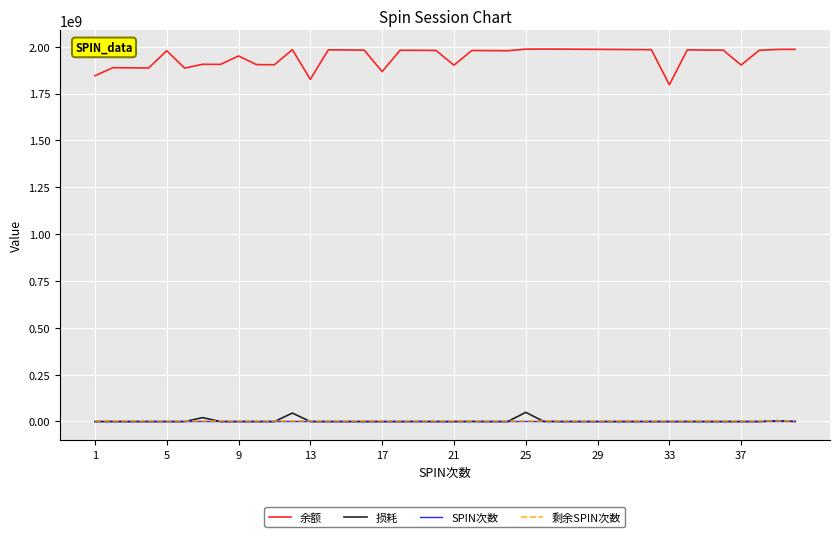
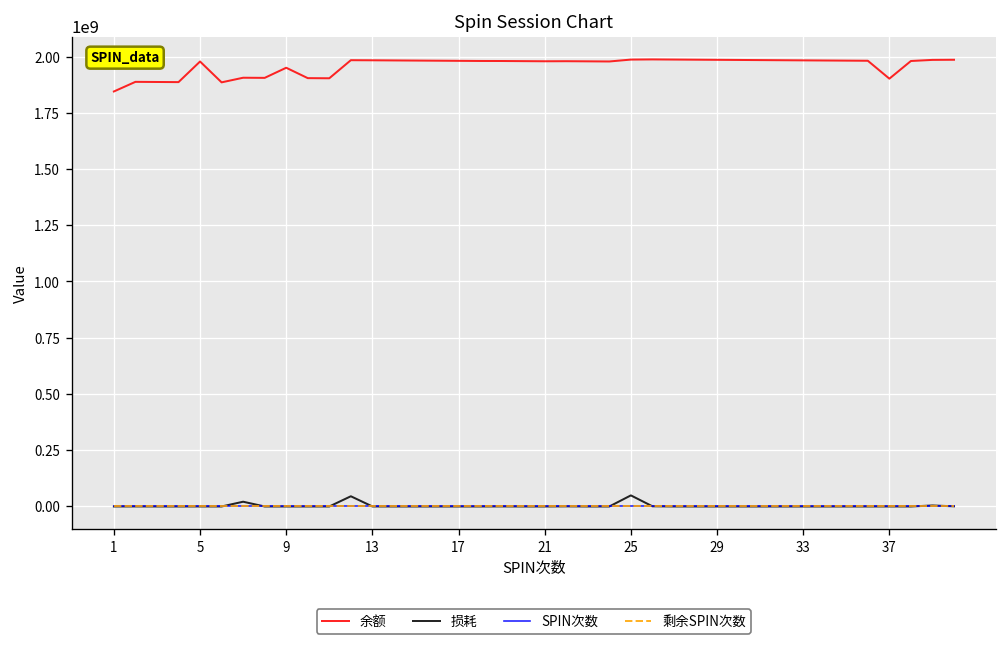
  {
    "余额": {
      "1": 1840000000,
      "5": 1980000000,
      "9": 1950000000,
-     "13": 1830000000,
-     "17": 1870000000,
-     "21": 1900000000,
+     "13": 1980000000,
+     "17": 1980000000,
+     "21": 1980000000,
      "25": 1990000000,
      "29": 1990000000,
-     "33": 1800000000,
+     "33": 1980000000,
      "37": 1900000000
    },
    "损耗": {
      "25": 50000000
    },
    "剩余SPIN次数": {
      "25": 0
    }
  }
